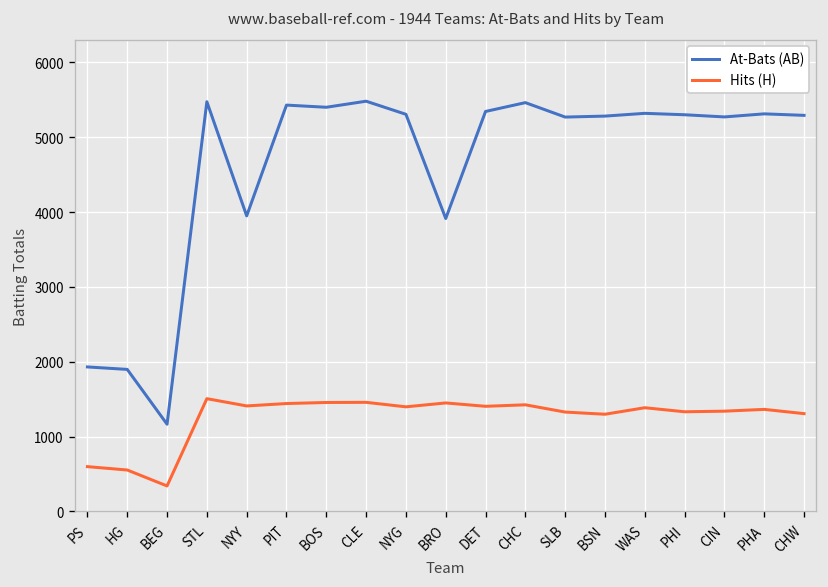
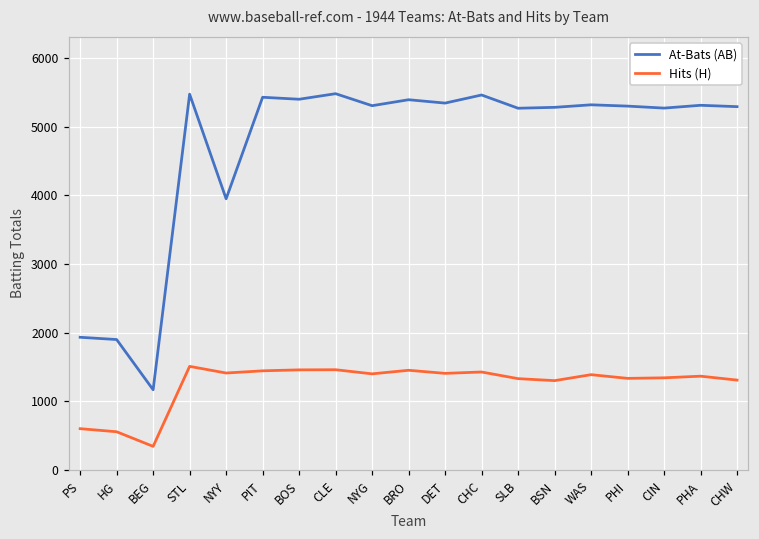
  {
    "At-Bats (AB)": {
      "PS": 1900,
      "HG": 1900,
      "BEG": 1200,
      "STL": 5500,
      "NYY": 3900,
      "PIT": 5400,
      "BOS": 5400,
      "CLE": 5500,
      "NYG": 5300,
-     "BRO": 3900,
+     "BRO": 5400,
      "DET": 5300,
      "CHC": 5500,
      "SLB": 5300,
      "BSN": 5300,
      "WAS": 5300,
      "PHI": 5300,
      "CIN": 5300,
      "PHA": 5300,
      "CHW": 5300
    },
    "Hits (H)": {
      "PS": 600,
      "HG": 600,
      "BEG": 300,
      "STL": 1500,
      "NYY": 1400,
      "PIT": 1400,
      "BOS": 1500,
      "CLE": 1500,
      "NYG": 1400,
      "BRO": 1500,
      "DET": 1400,
      "CHC": 1400,
      "SLB": 1300,
      "BSN": 1300,
      "WAS": 1400,
      "PHI": 1300,
      "CIN": 1300,
      "PHA": 1400,
      "CHW": 1300
    }
  }
